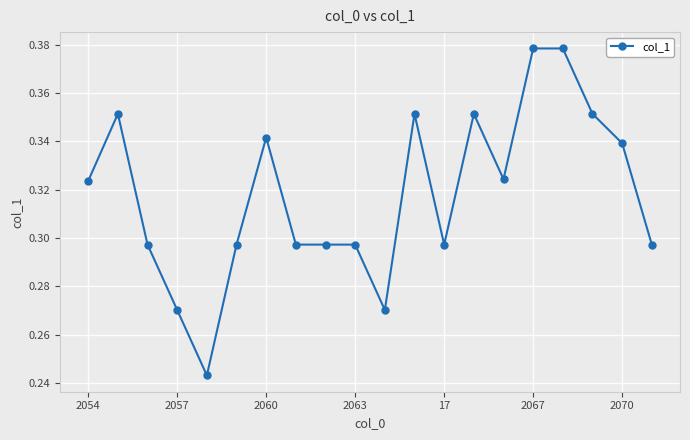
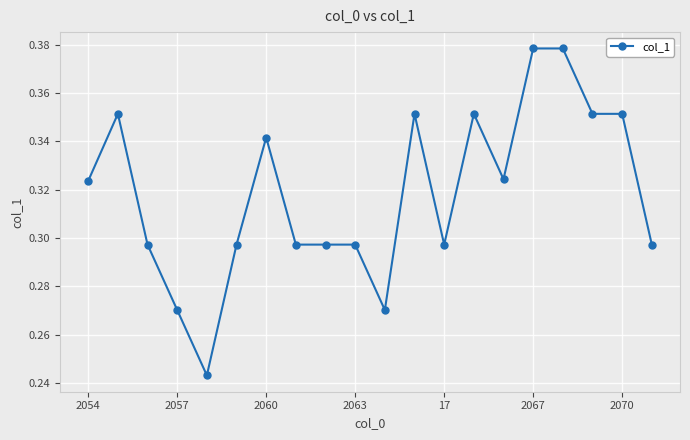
  {
    "2054": 0.324,
    "2057": 0.270,
    "2060": 0.342,
    "2063": 0.297,
    "2067": 0.378,
-   "2070": 0.339
+   "2070": 0.351
  }
